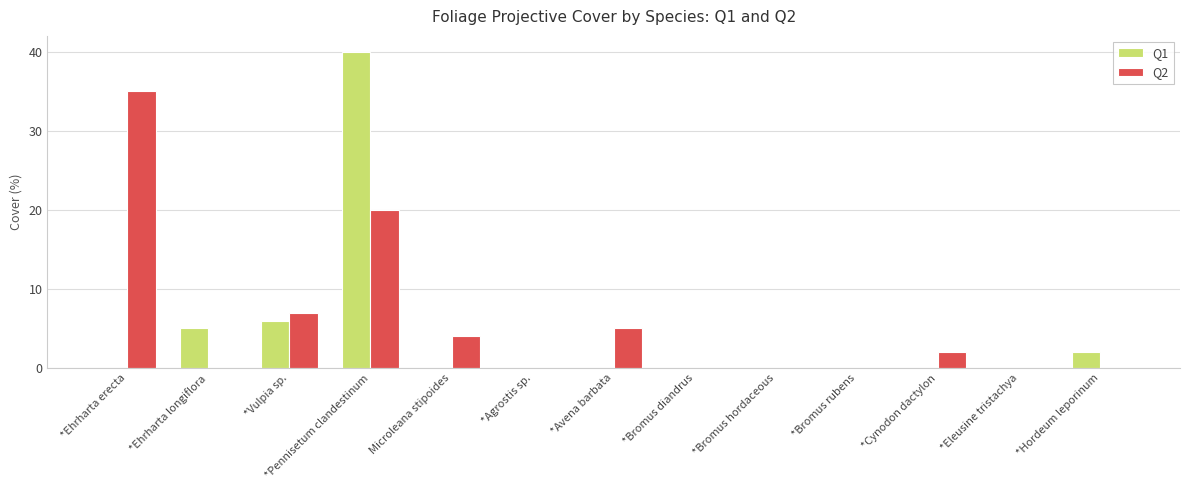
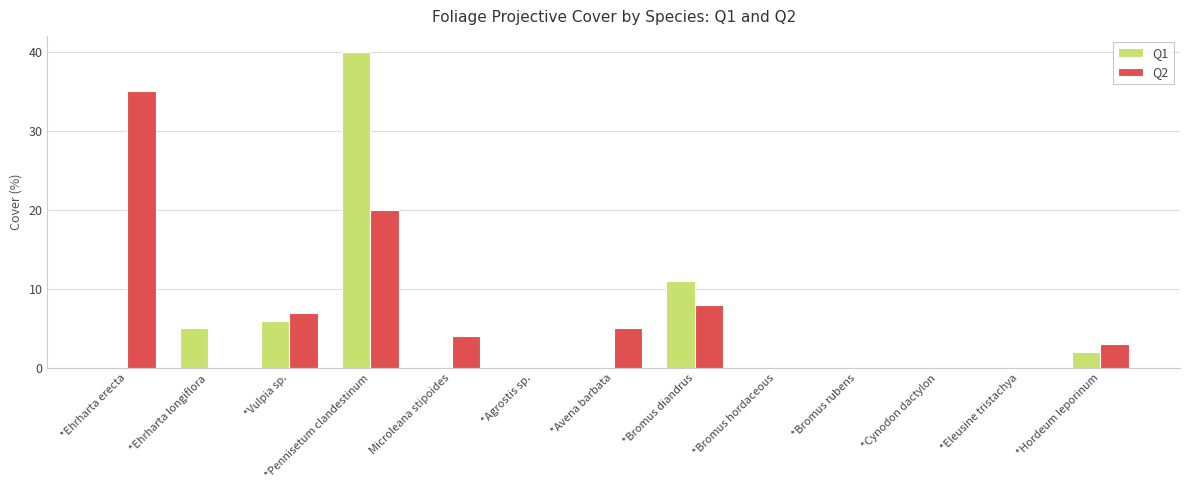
  {
    "Q1": {
      "*Ehrharta erecta": 0,
      "*Ehrharta longiflora": 5,
      "*Vulpia sp.": 6,
      "*Pennisetum clandestinum": 40,
      "Microleana stipoides": 0,
      "*Agrostis sp.": 0,
      "*Avena barbata": 0,
-     "*Bromus diandrus": 0,
+     "*Bromus diandrus": 11,
      "*Bromus hordaceous": 0,
      "*Bromus rubens": 0,
      "*Cynodon dactylon": 0,
      "*Eleusine tristachya": 0,
      "*Hordeum leporinum": 2
    },
    "Q2": {
      "*Ehrharta erecta": 35,
      "*Ehrharta longiflora": 0,
      "*Vulpia sp.": 7,
      "*Pennisetum clandestinum": 20,
      "Microleana stipoides": 4,
      "*Agrostis sp.": 0,
      "*Avena barbata": 5,
-     "*Bromus diandrus": 0,
+     "*Bromus diandrus": 8,
      "*Bromus hordaceous": 0,
      "*Bromus rubens": 0,
-     "*Cynodon dactylon": 2,
+     "*Cynodon dactylon": 0,
      "*Eleusine tristachya": 0,
-     "*Hordeum leporinum": 0
+     "*Hordeum leporinum": 3
    }
  }
